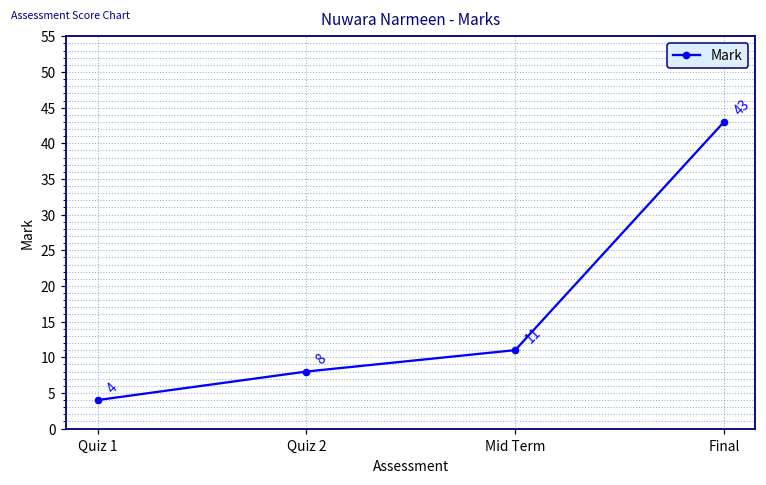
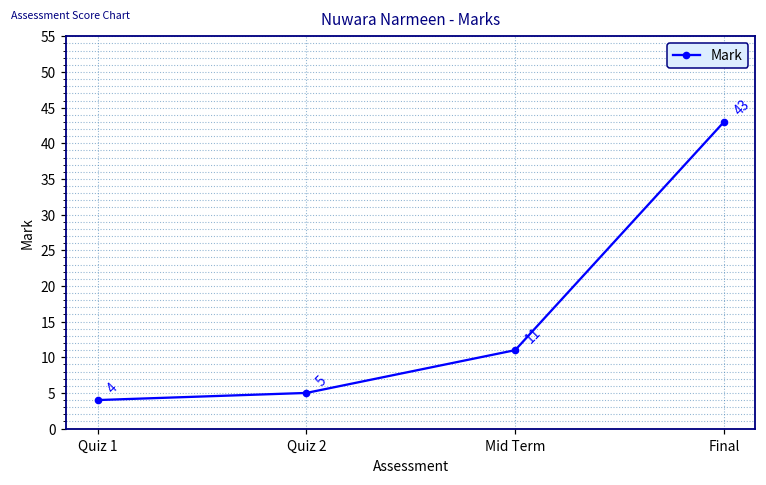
  {
    "Quiz 1": 4,
-   "Quiz 2": 8,
+   "Quiz 2": 5,
    "Mid Term": 11,
    "Final": 43
  }
